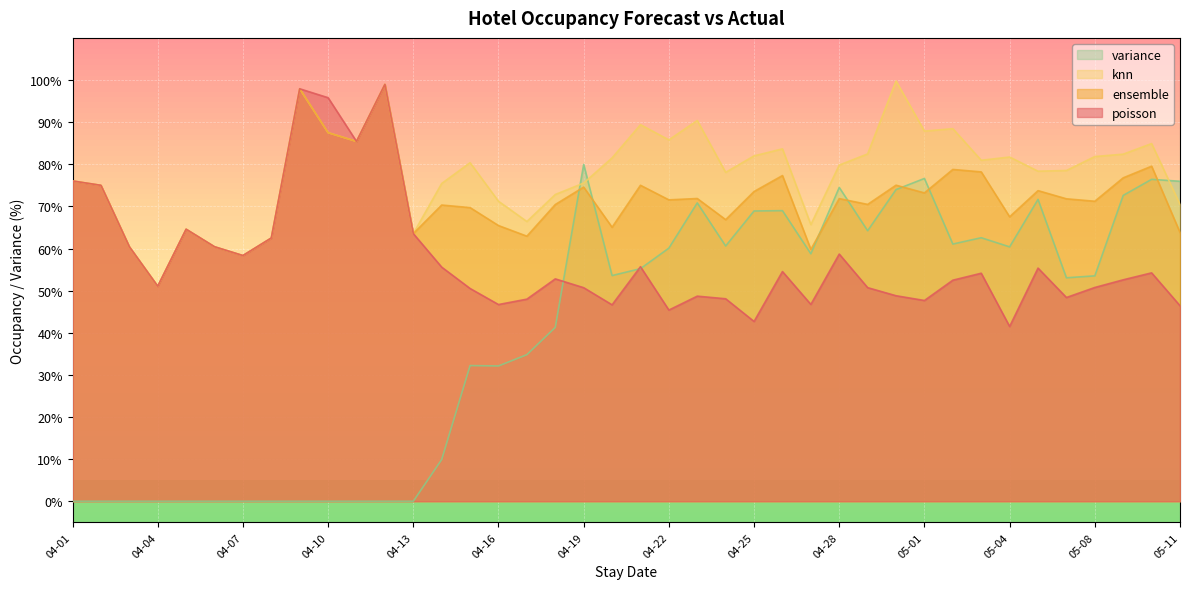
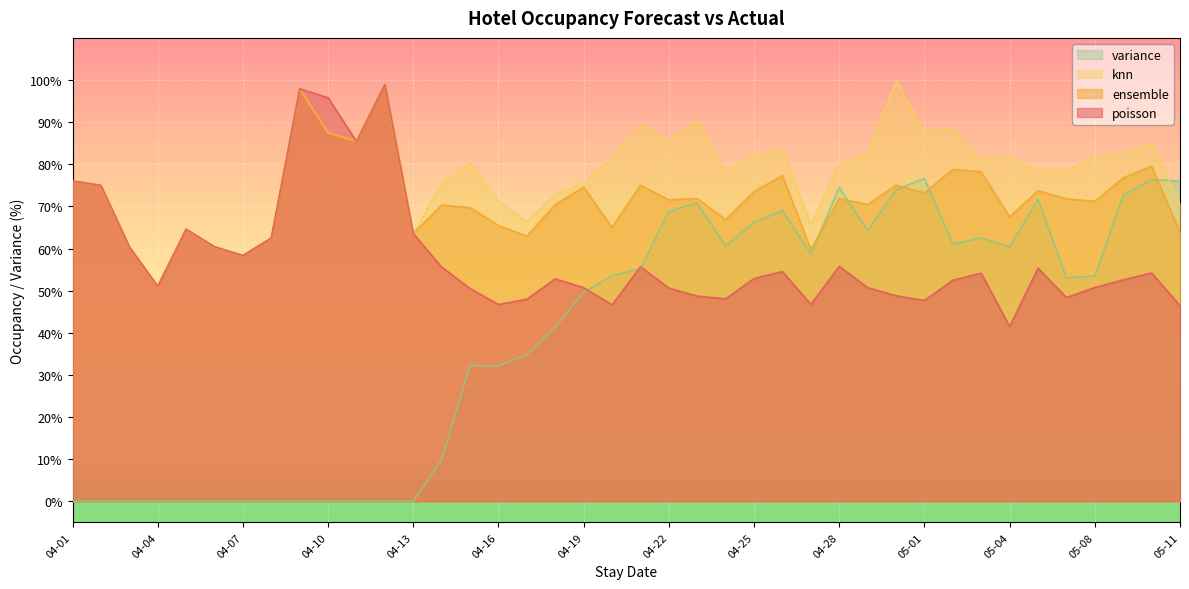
  {
    "variance": {
      "04-01": "0%",
      "04-04": "0%",
      "04-07": "0%",
      "04-10": "0%",
      "04-13": "0%",
      "04-16": "32%",
-     "04-19": "80%",
-     "04-22": "60%",
-     "04-25": "69%",
+     "04-19": "50%",
+     "04-22": "69%",
+     "04-25": "66%",
      "04-28": "75%",
      "05-01": "77%",
      "05-04": "60%",
      "05-08": "54%",
      "05-11": "76%"
    },
    "poisson": {
      "04-10": "96%",
      "04-16": "47%",
      "04-19": "51%",
-     "04-22": "45%",
-     "04-25": "43%",
-     "04-28": "59%",
+     "04-22": "51%",
+     "04-25": "53%",
+     "04-28": "56%",
      "05-01": "48%",
      "05-04": "41%",
      "05-08": "51%",
      "05-11": "46%"
    }
  }
